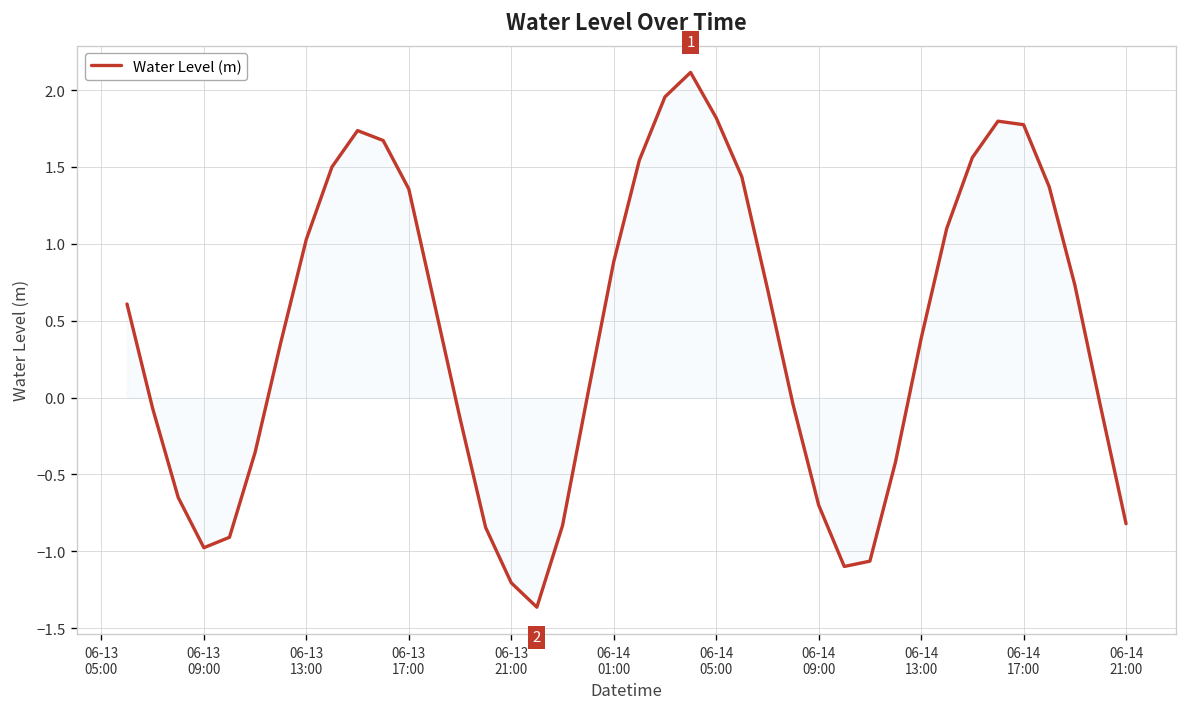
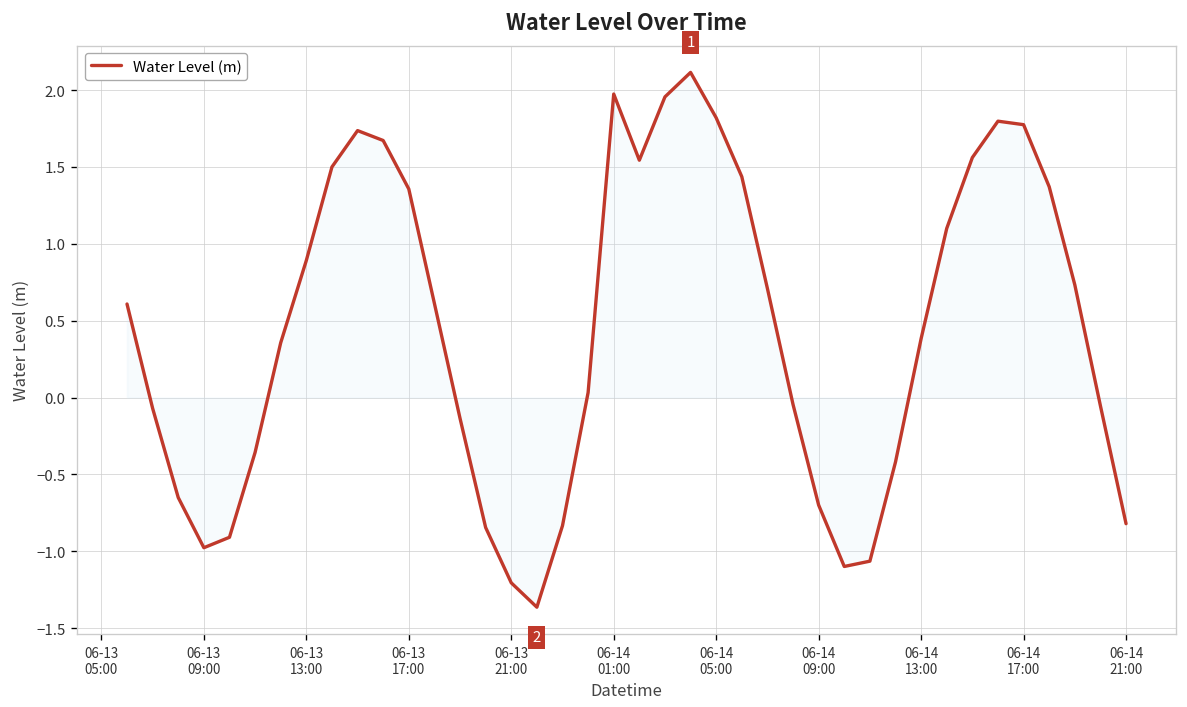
  {
    "Water Level (m)": {
      "06-13 09:00": -0.98,
-     "06-13 13:00": 1.03,
+     "06-13 13:00": 0.89,
      "06-13 21:00": -1.20,
-     "06-14 01:00": 0.88,
+     "06-14 01:00": 1.97,
      "06-14 09:00": -0.70,
      "06-14 21:00": -0.82
    }
  }
